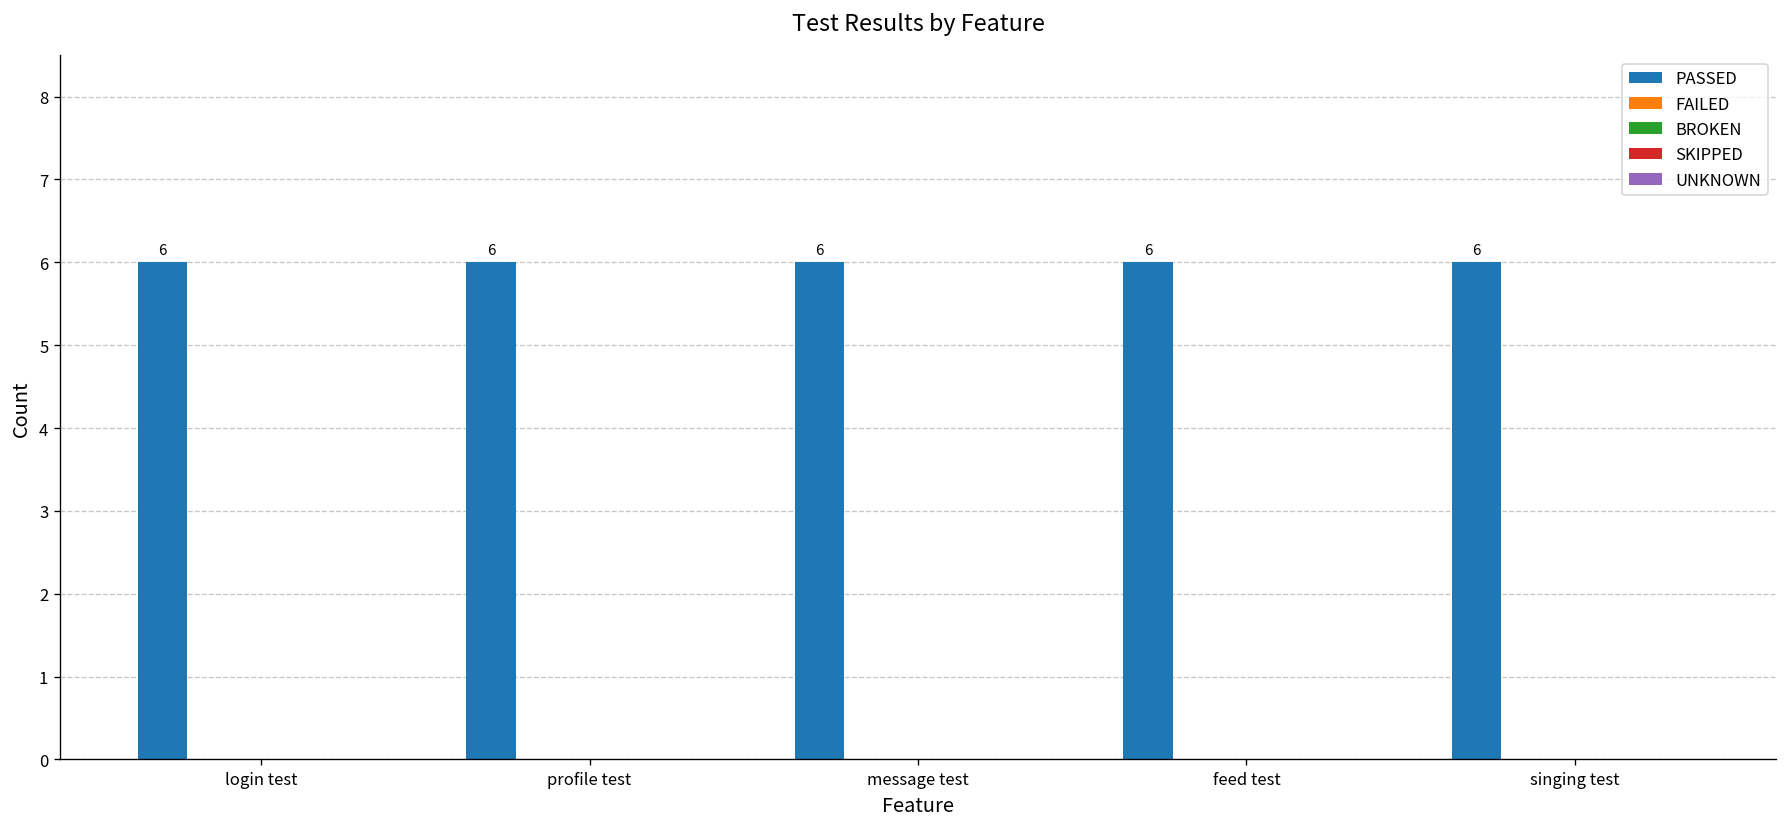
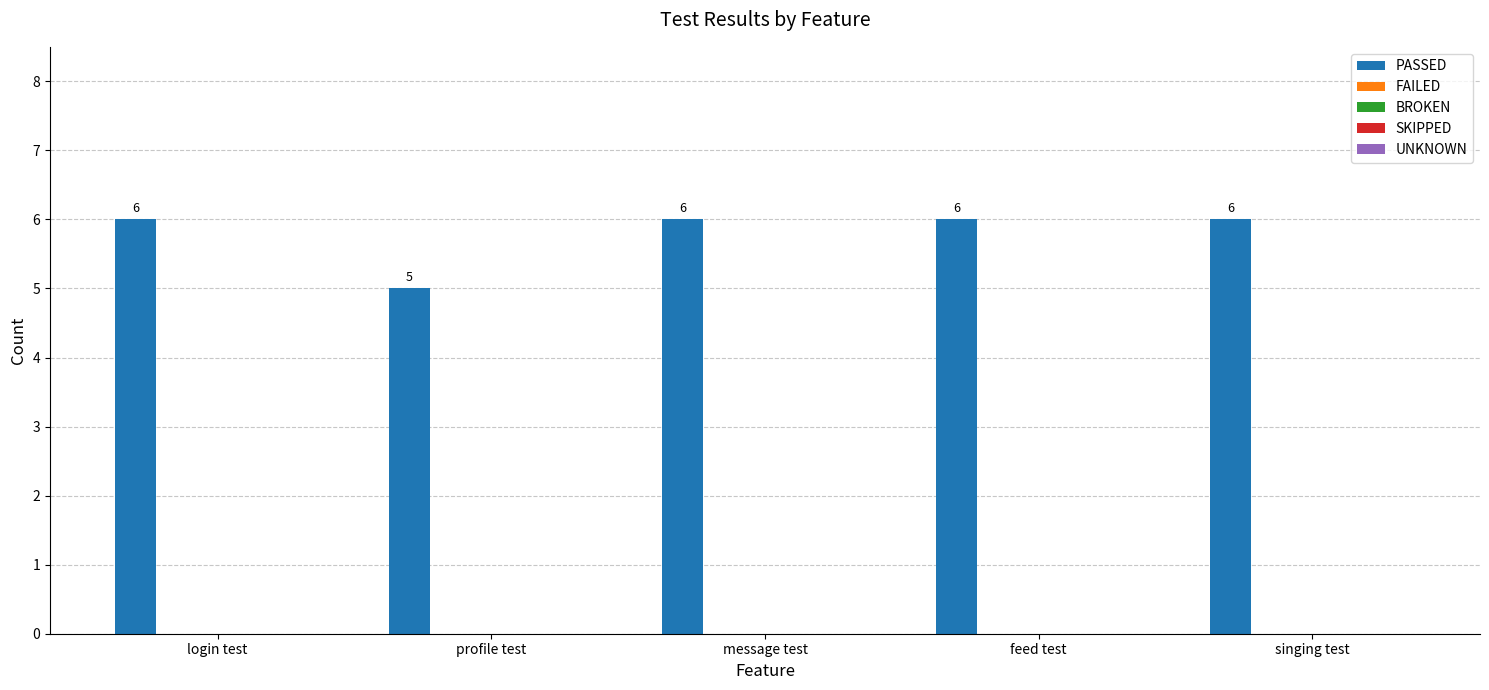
  {
    "PASSED": {
      "login test": 6,
-     "profile test": 6,
+     "profile test": 5,
      "message test": 6,
      "feed test": 6,
      "singing test": 6
    },
    "FAILED": {
      "login test": 0.0,
      "profile test": 0.0,
      "message test": 0.0,
      "feed test": 0.0,
      "singing test": 0.0
    },
    "BROKEN": {
      "login test": 0.0,
      "profile test": 0.0,
      "message test": 0.0,
      "feed test": 0.0,
      "singing test": 0.0
    },
    "SKIPPED": {
      "login test": 0.0,
      "profile test": 0.0,
      "message test": 0.0,
      "feed test": 0.0,
      "singing test": 0.0
    },
    "UNKNOWN": {
      "login test": 0.0,
      "profile test": 0.0,
      "message test": 0.0,
      "feed test": 0.0,
      "singing test": 0.0
    }
  }
